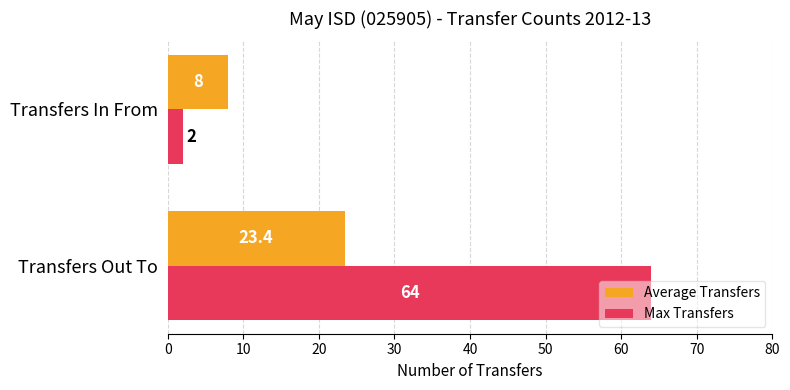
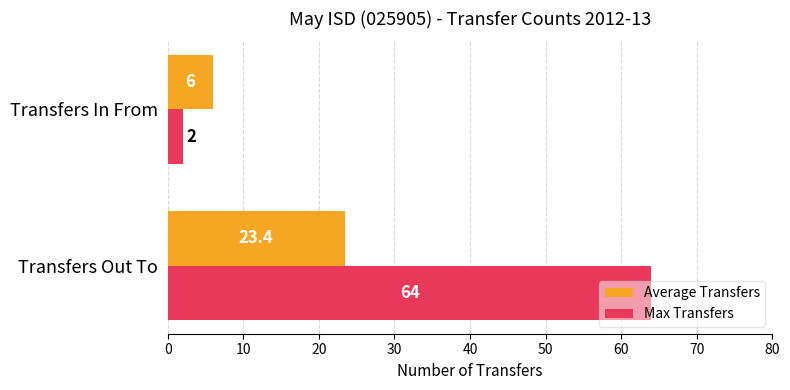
  {
    "Average Transfers": {
-     "Transfers In From": 8,
+     "Transfers In From": 6,
      "Transfers Out To": 23.4
    },
    "Max Transfers": {
      "Transfers In From": 2
    }
  }
